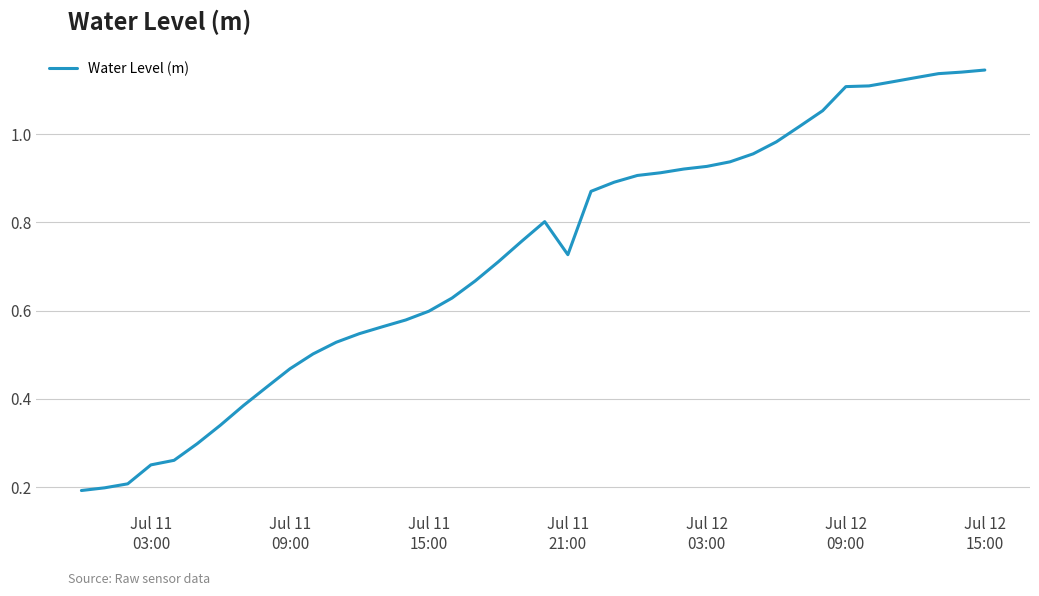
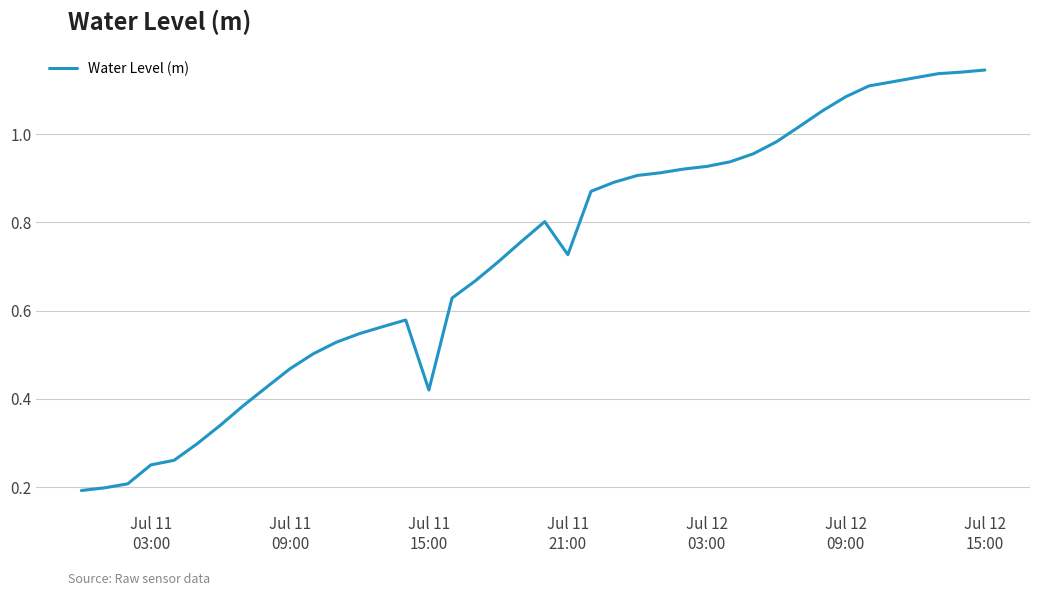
  {
    "Jul 11 03:00": 0.25,
    "Jul 11 09:00": 0.47,
-   "Jul 11 15:00": 0.60,
+   "Jul 11 15:00": 0.42,
    "Jul 11 21:00": 0.73,
    "Jul 12 03:00": 0.93,
-   "Jul 12 09:00": 1.11,
+   "Jul 12 09:00": 1.09,
    "Jul 12 15:00": 1.15
  }
